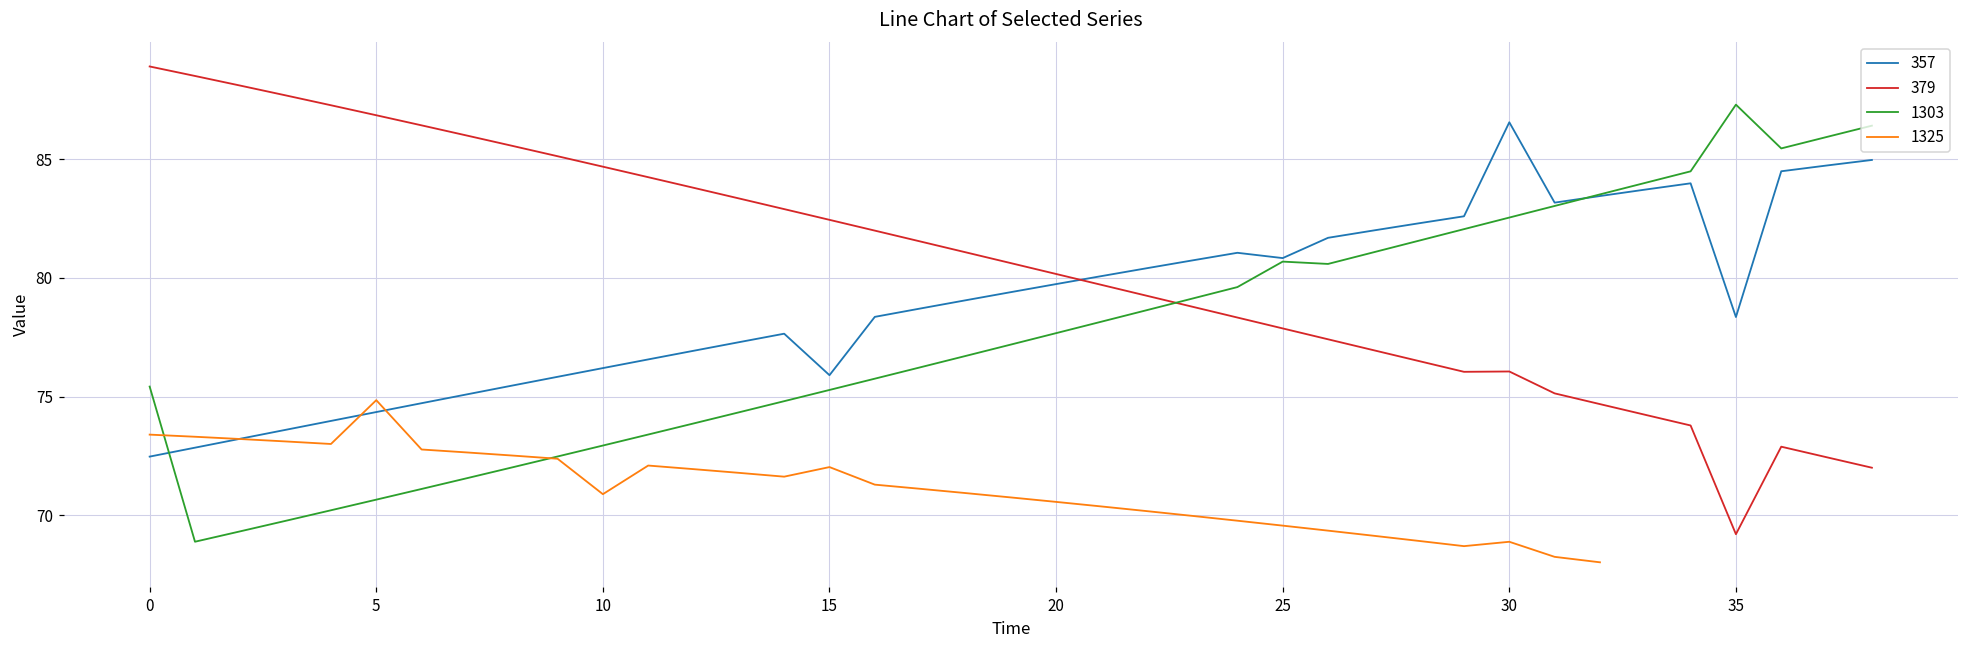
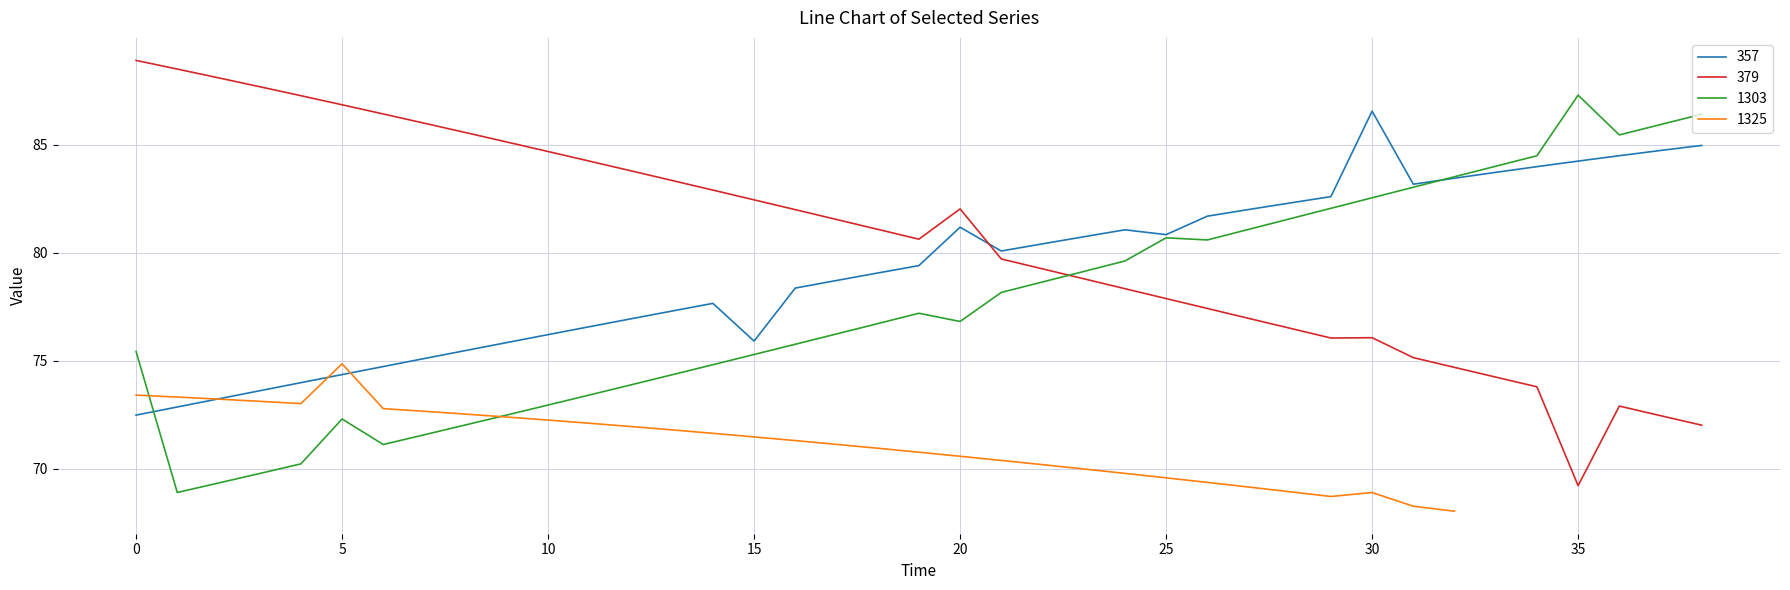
  {
    "357": {
      "0": 72.5,
      "5": 74.4,
      "10": 76.2,
      "15": 75.9,
-     "20": 79.7,
+     "20": 81.2,
      "25": 80.8,
      "30": 86.6,
-     "35": 78.4
+     "35": 84.2
    },
    "379": {
      "0": 88.9,
      "5": 86.8,
      "10": 84.7,
      "15": 82.4,
-     "20": 80.2,
+     "20": 82.0,
      "25": 77.9,
      "30": 76.1,
      "35": 69.2
    },
    "1303": {
      "0": 75.4,
-     "5": 70.7,
+     "5": 72.3,
      "10": 72.9,
      "15": 75.3,
-     "20": 77.7,
+     "20": 76.8,
      "25": 80.7,
      "30": 82.5,
      "35": 87.3
    },
    "1325": {
      "0": 73.4,
      "5": 74.9,
-     "10": 70.9,
-     "15": 72.0,
+     "10": 72.2,
+     "15": 71.5,
      "20": 70.6,
      "25": 69.6,
      "30": 68.9
    }
  }
